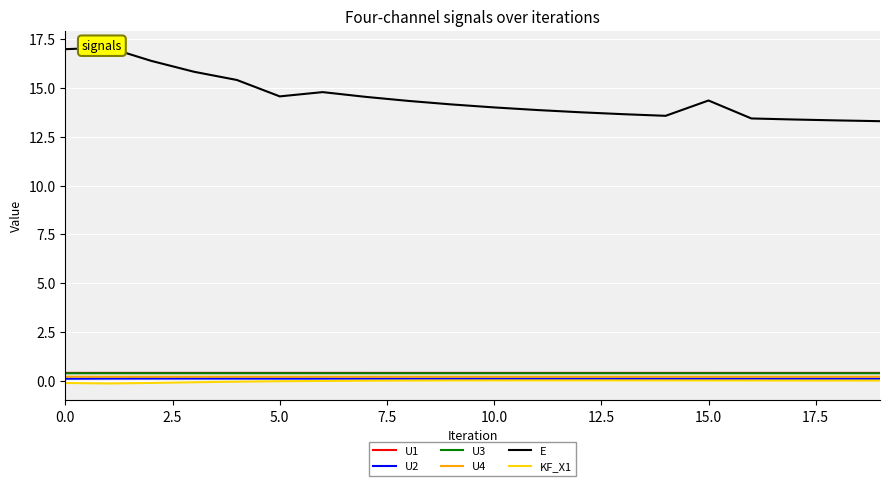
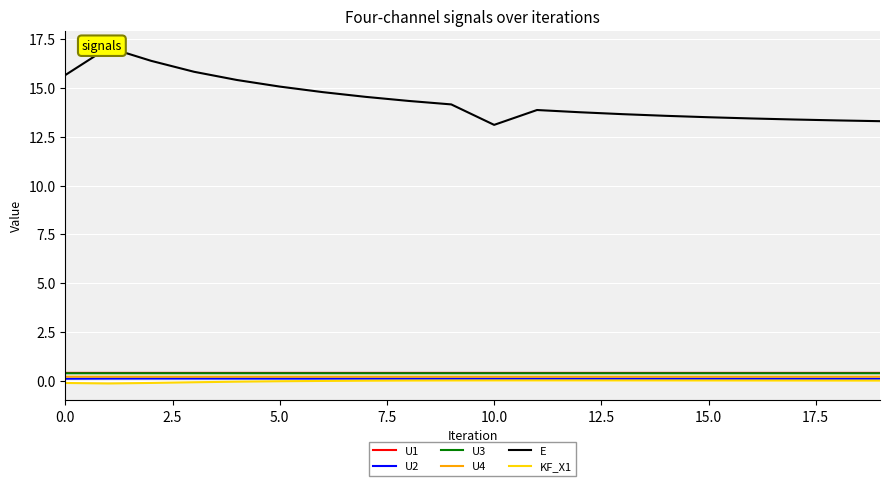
  {
    "U3": {
      "0.0": 0.4,
      "5.0": 0.4,
      "10.0": 0.4,
      "15.0": 0.4
    },
    "E": {
-     "0.0": 17.0,
-     "5.0": 14.6,
-     "10.0": 14.0,
-     "15.0": 14.4
+     "0.0": 15.7,
+     "5.0": 15.1,
+     "10.0": 13.1,
+     "15.0": 13.5
    }
  }
